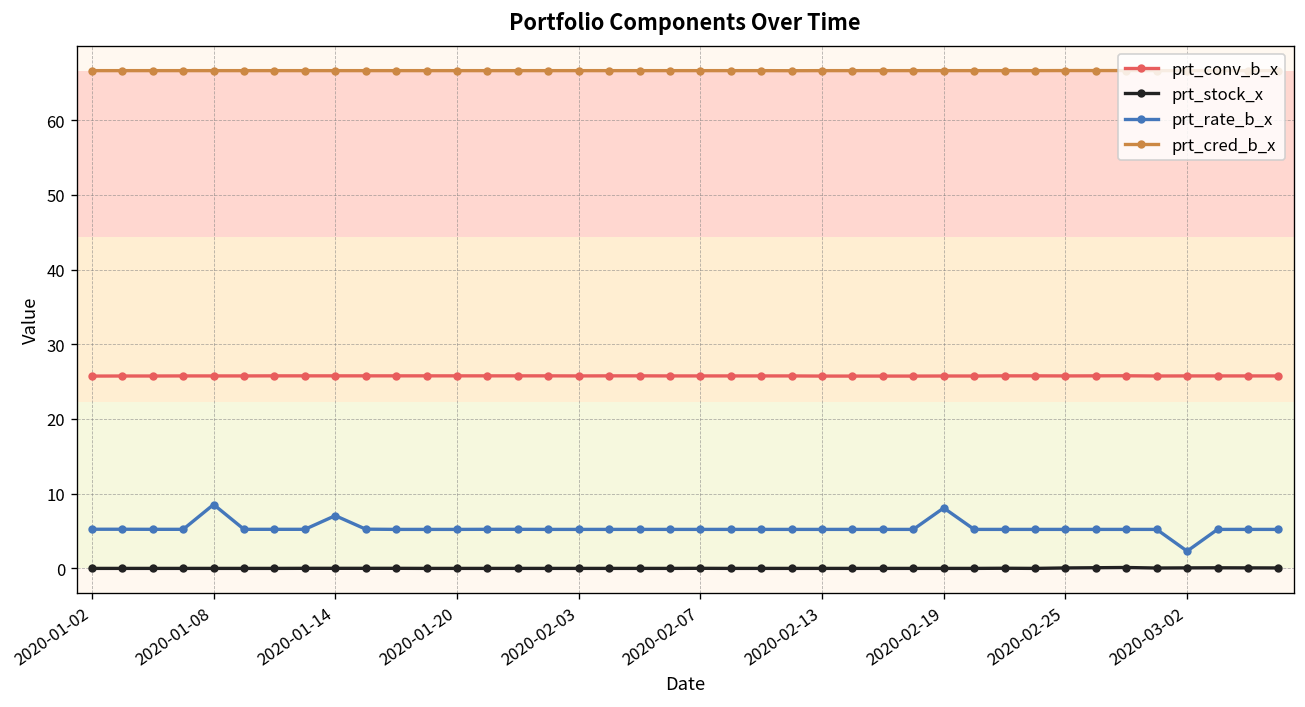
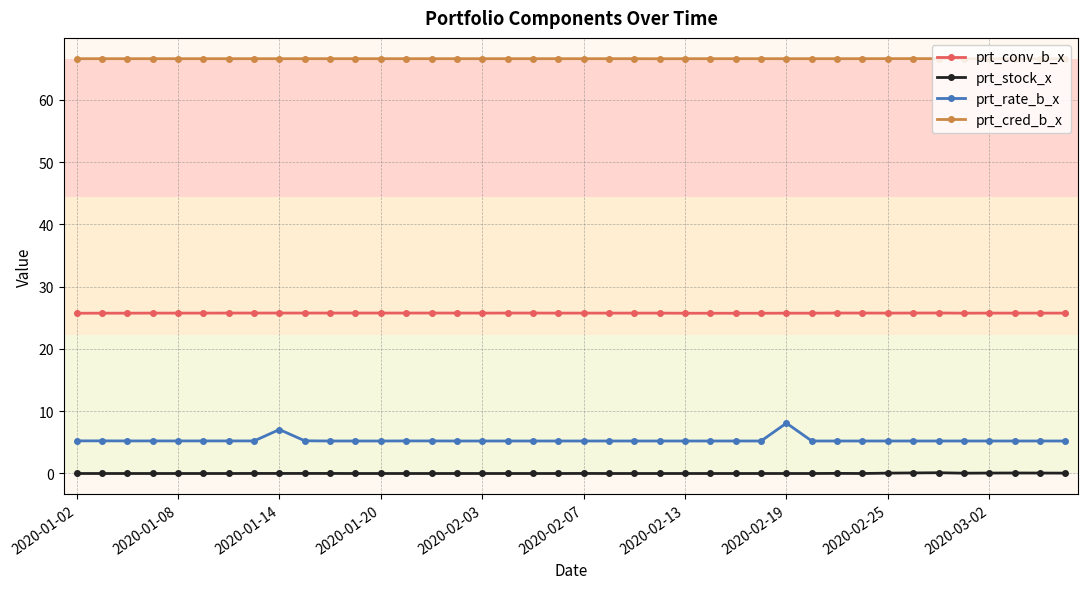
  {
    "prt_stock_x": {
      "2020-01-02": 0,
      "2020-01-08": 0,
      "2020-01-14": 0,
      "2020-01-20": 0,
      "2020-02-03": 0,
      "2020-02-07": 0,
      "2020-02-13": 0,
      "2020-02-19": 0,
      "2020-02-25": 0,
      "2020-03-02": 0
    },
    "prt_rate_b_x": {
      "2020-01-02": 5,
-     "2020-01-08": 9,
+     "2020-01-08": 5,
      "2020-01-14": 7,
      "2020-01-20": 5,
      "2020-02-03": 5,
      "2020-02-07": 5,
      "2020-02-13": 5,
      "2020-02-19": 8,
      "2020-02-25": 5,
-     "2020-03-02": 2
+     "2020-03-02": 5
    }
  }
